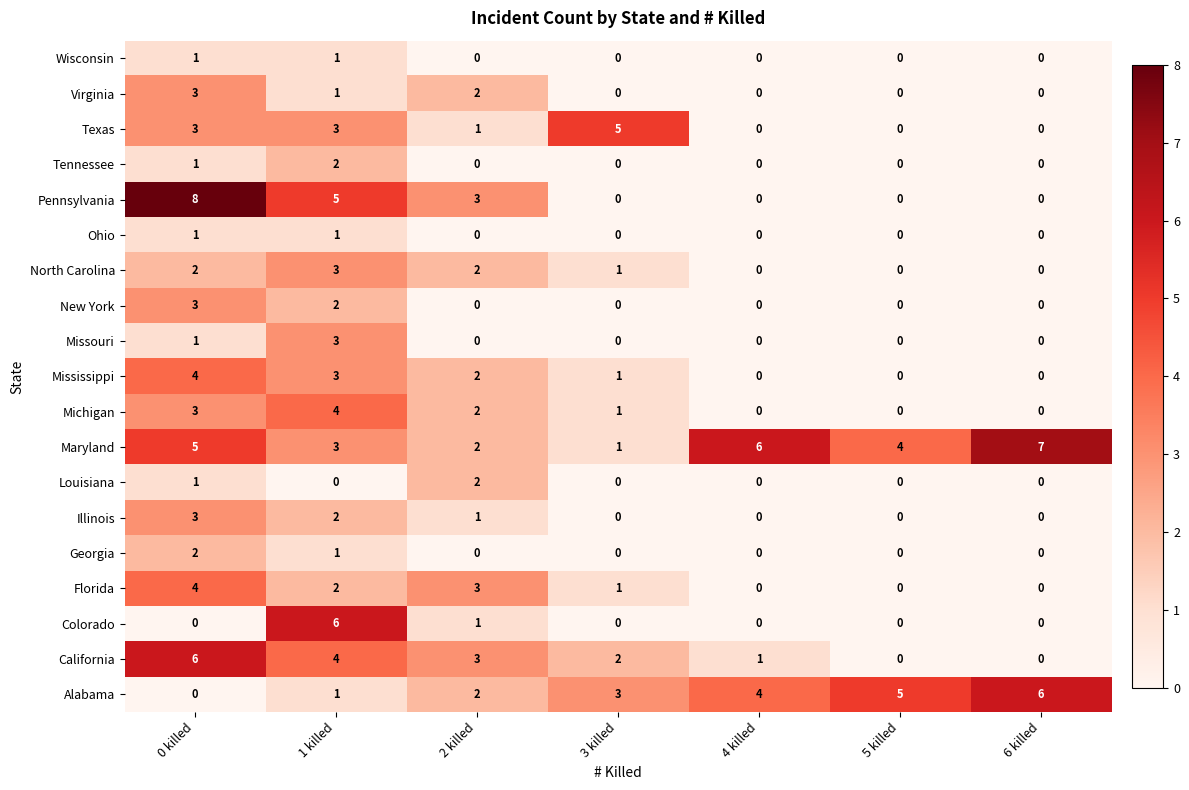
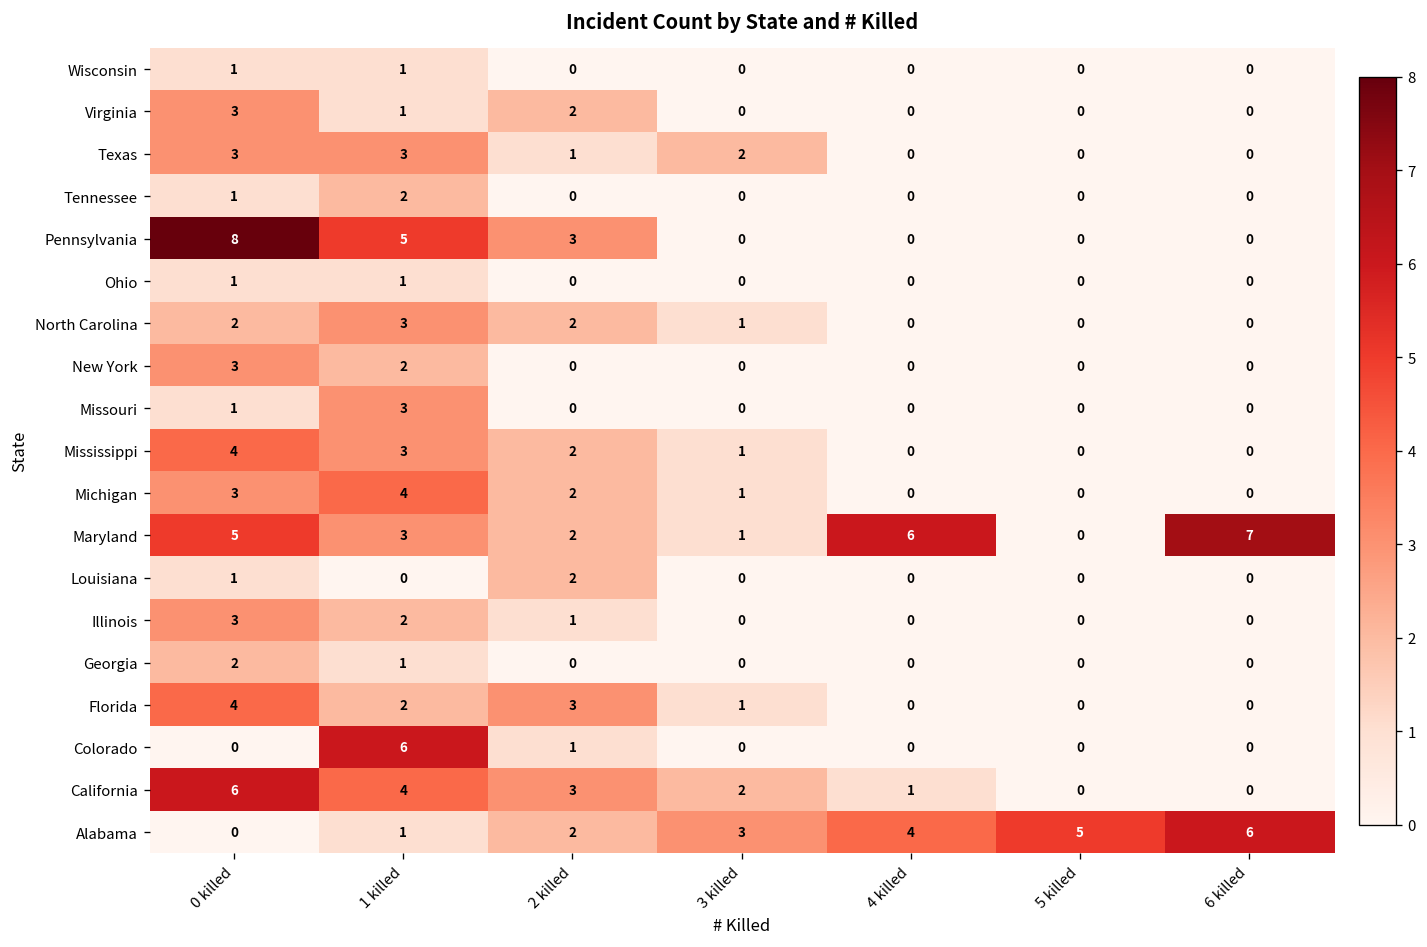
  {
    "Wisconsin": {
      "0 killed": 1,
      "1 killed": 1,
      "2 killed": 0,
      "3 killed": 0,
      "4 killed": 0,
      "5 killed": 0,
      "6 killed": 0
    },
    "Virginia": {
      "0 killed": 3,
      "1 killed": 1,
      "2 killed": 2,
      "3 killed": 0,
      "4 killed": 0,
      "5 killed": 0,
      "6 killed": 0
    },
    "Texas": {
      "0 killed": 3,
      "1 killed": 3,
      "2 killed": 1,
-     "3 killed": 5,
+     "3 killed": 2,
      "4 killed": 0,
      "5 killed": 0,
      "6 killed": 0
    },
    "Tennessee": {
      "0 killed": 1,
      "1 killed": 2,
      "2 killed": 0,
      "3 killed": 0,
      "4 killed": 0,
      "5 killed": 0,
      "6 killed": 0
    },
    "Pennsylvania": {
      "0 killed": 8,
      "1 killed": 5,
      "2 killed": 3,
      "3 killed": 0,
      "4 killed": 0,
      "5 killed": 0,
      "6 killed": 0
    },
    "Ohio": {
      "0 killed": 1,
      "1 killed": 1,
      "2 killed": 0,
      "3 killed": 0,
      "4 killed": 0,
      "5 killed": 0,
      "6 killed": 0
    },
    "North Carolina": {
      "0 killed": 2,
      "1 killed": 3,
      "2 killed": 2,
      "3 killed": 1,
      "4 killed": 0,
      "5 killed": 0,
      "6 killed": 0
    },
    "New York": {
      "0 killed": 3,
      "1 killed": 2,
      "2 killed": 0,
      "3 killed": 0,
      "4 killed": 0,
      "5 killed": 0,
      "6 killed": 0
    },
    "Missouri": {
      "0 killed": 1,
      "1 killed": 3,
      "2 killed": 0,
      "3 killed": 0,
      "4 killed": 0,
      "5 killed": 0,
      "6 killed": 0
    },
    "Mississippi": {
      "0 killed": 4,
      "1 killed": 3,
      "2 killed": 2,
      "3 killed": 1,
      "4 killed": 0,
      "5 killed": 0,
      "6 killed": 0
    },
    "Michigan": {
      "0 killed": 3,
      "1 killed": 4,
      "2 killed": 2,
      "3 killed": 1,
      "4 killed": 0,
      "5 killed": 0,
      "6 killed": 0
    },
    "Maryland": {
      "0 killed": 5,
      "1 killed": 3,
      "2 killed": 2,
      "3 killed": 1,
      "4 killed": 6,
-     "5 killed": 4,
+     "5 killed": 0,
      "6 killed": 7
    },
    "Louisiana": {
      "0 killed": 1,
      "1 killed": 0,
      "2 killed": 2,
      "3 killed": 0,
      "4 killed": 0,
      "5 killed": 0,
      "6 killed": 0
    },
    "Illinois": {
      "0 killed": 3,
      "1 killed": 2,
      "2 killed": 1,
      "3 killed": 0,
      "4 killed": 0,
      "5 killed": 0,
      "6 killed": 0
    },
    "Georgia": {
      "0 killed": 2,
      "1 killed": 1,
      "2 killed": 0,
      "3 killed": 0,
      "4 killed": 0,
      "5 killed": 0,
      "6 killed": 0
    },
    "Florida": {
      "0 killed": 4,
      "1 killed": 2,
      "2 killed": 3,
      "3 killed": 1,
      "4 killed": 0,
      "5 killed": 0,
      "6 killed": 0
    },
    "Colorado": {
      "0 killed": 0,
      "1 killed": 6,
      "2 killed": 1,
      "3 killed": 0,
      "4 killed": 0,
      "5 killed": 0,
      "6 killed": 0
    },
    "California": {
      "0 killed": 6,
      "1 killed": 4,
      "2 killed": 3,
      "3 killed": 2,
      "4 killed": 1,
      "5 killed": 0,
      "6 killed": 0
    },
    "Alabama": {
      "0 killed": 0,
      "1 killed": 1,
      "2 killed": 2,
      "3 killed": 3,
      "4 killed": 4,
      "5 killed": 5,
      "6 killed": 6
    }
  }
